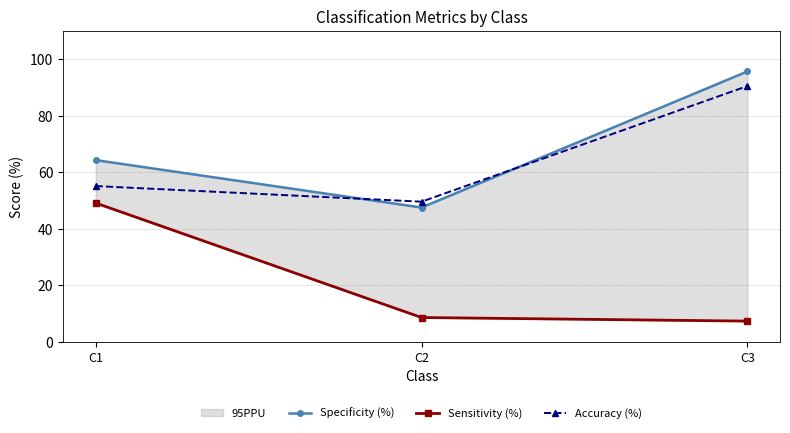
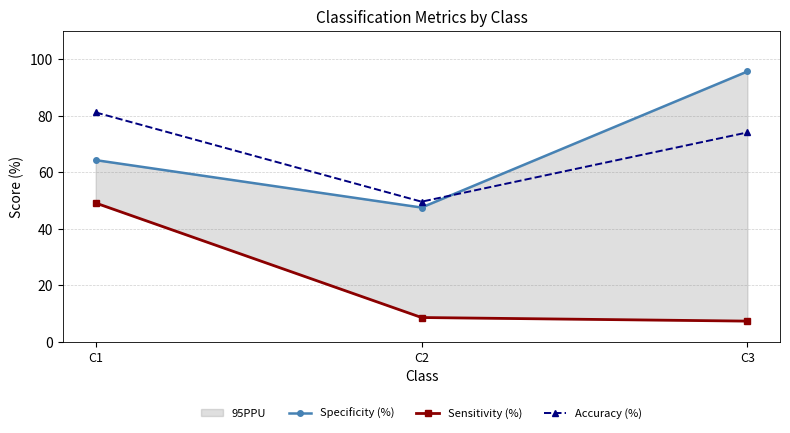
  {
    "95PPU": {
      "C1": 64,
      "C2": 47,
      "C3": 96
    },
    "Sensitivity (%)": {
      "C1": 49,
      "C2": 9,
      "C3": 7
    },
    "Accuracy (%)": {
-     "C1": 55,
+     "C1": 81,
      "C2": 50,
-     "C3": 90
+     "C3": 74
    }
  }
